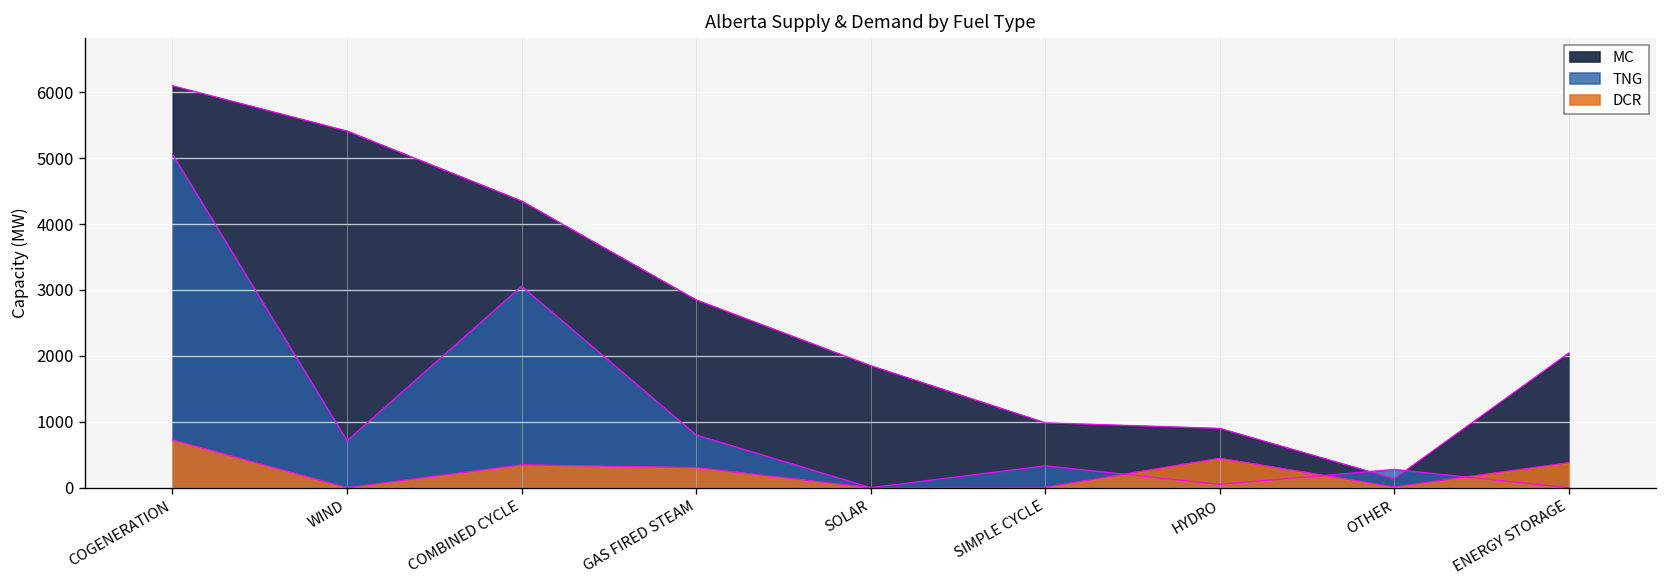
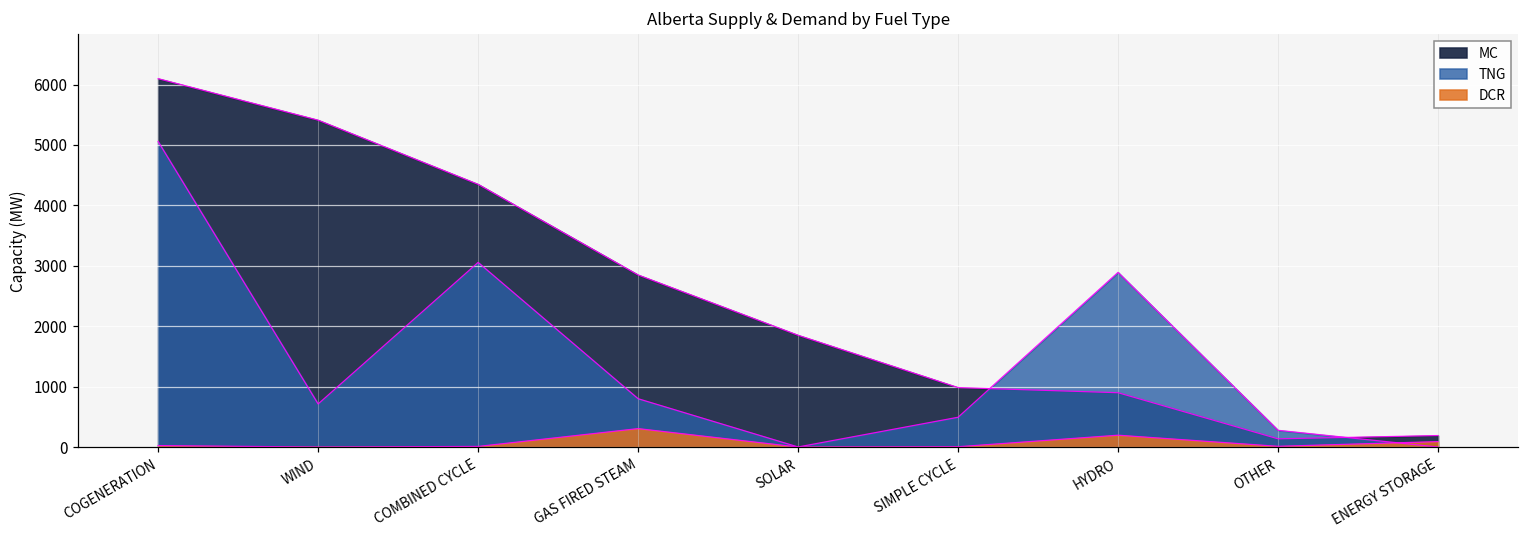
  {
    "MC": {
      "COGENERATION": 6100,
      "WIND": 5400,
      "COMBINED CYCLE": 4300,
      "GAS FIRED STEAM": 2800,
      "SOLAR": 1900,
      "SIMPLE CYCLE": 1000,
      "HYDRO": 900,
      "OTHER": 100,
-     "ENERGY STORAGE": 2000
+     "ENERGY STORAGE": 200
    },
    "TNG": {
      "COGENERATION": 5100,
      "WIND": 700,
      "COMBINED CYCLE": 3100,
      "GAS FIRED STEAM": 800,
-     "SIMPLE CYCLE": 300,
-     "HYDRO": 100,
+     "SIMPLE CYCLE": 500,
+     "HYDRO": 2900,
      "OTHER": 300,
      "ENERGY STORAGE": 0
    },
    "DCR": {
-     "COGENERATION": 700,
+     "COGENERATION": 0,
      "WIND": 0,
-     "COMBINED CYCLE": 300,
+     "COMBINED CYCLE": 0,
      "GAS FIRED STEAM": 300,
      "SIMPLE CYCLE": 0,
-     "HYDRO": 400,
+     "HYDRO": 200,
      "OTHER": 0,
-     "ENERGY STORAGE": 400
+     "ENERGY STORAGE": 100
    }
  }
